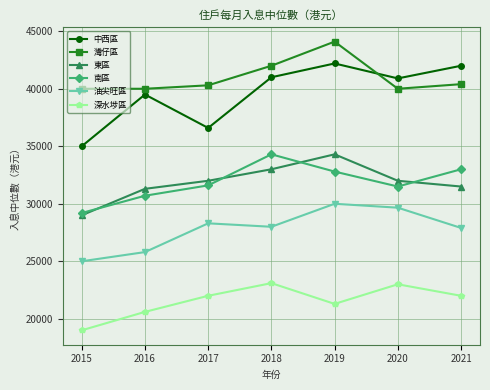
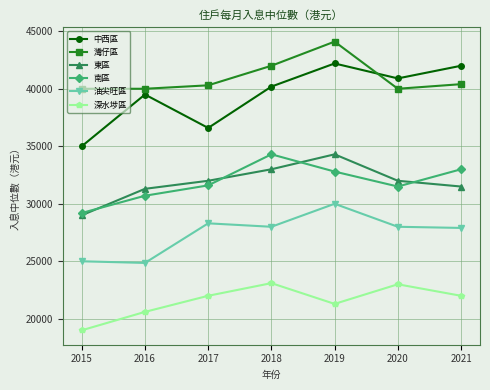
  {
    "中西區": {
      "2015": 35000,
      "2016": 39500,
      "2017": 36600,
-     "2018": 41000,
+     "2018": 40200,
      "2019": 42200,
      "2020": 40900,
      "2021": 42000
    },
    "油尖旺區": {
      "2015": 25000,
-     "2016": 25800,
+     "2016": 24900,
      "2017": 28300,
      "2018": 28000,
      "2019": 30000,
-     "2020": 29700,
+     "2020": 28000,
      "2021": 27900
    },
    "深水埗區": {
      "2015": 19000,
      "2016": 20600,
      "2017": 22000,
      "2018": 23100,
      "2019": 21300,
      "2020": 23000,
      "2021": 22000
    }
  }
